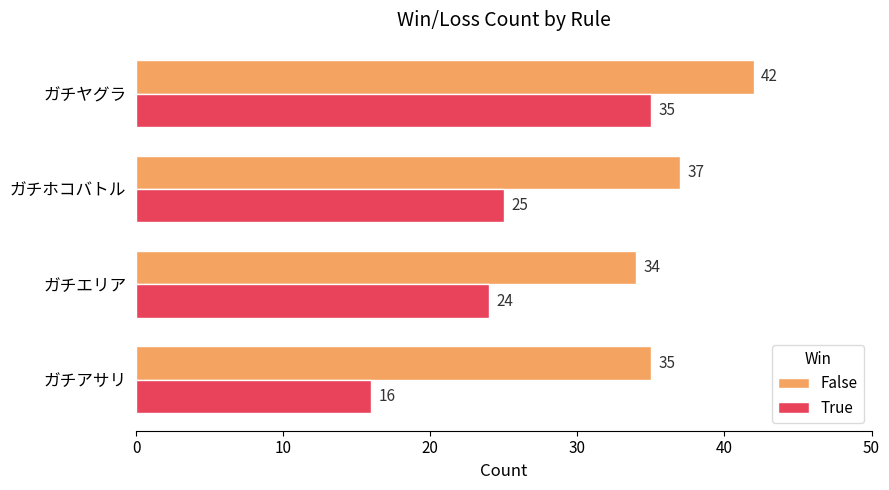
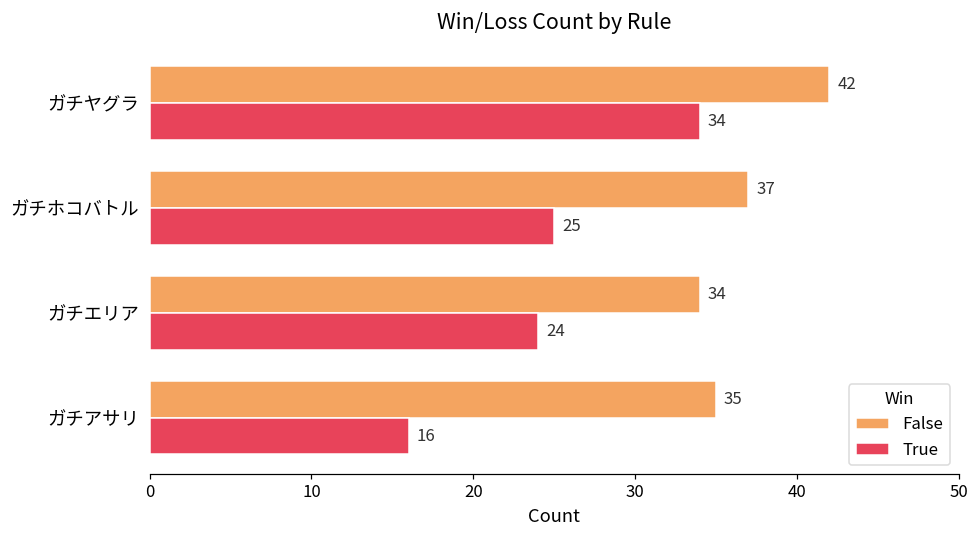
  {
    "False": {
      "ガチヤグラ": 42,
      "ガチホコバトル": 37,
      "ガチエリア": 34,
      "ガチアサリ": 35
    },
    "True": {
-     "ガチヤグラ": 35,
+     "ガチヤグラ": 34,
      "ガチホコバトル": 25,
      "ガチエリア": 24,
      "ガチアサリ": 16
    }
  }
